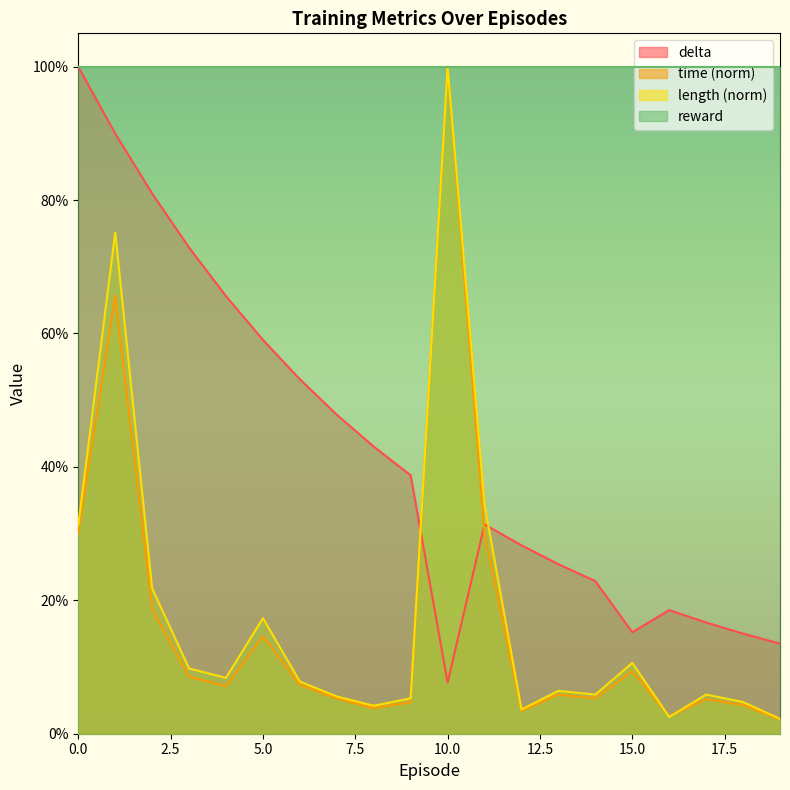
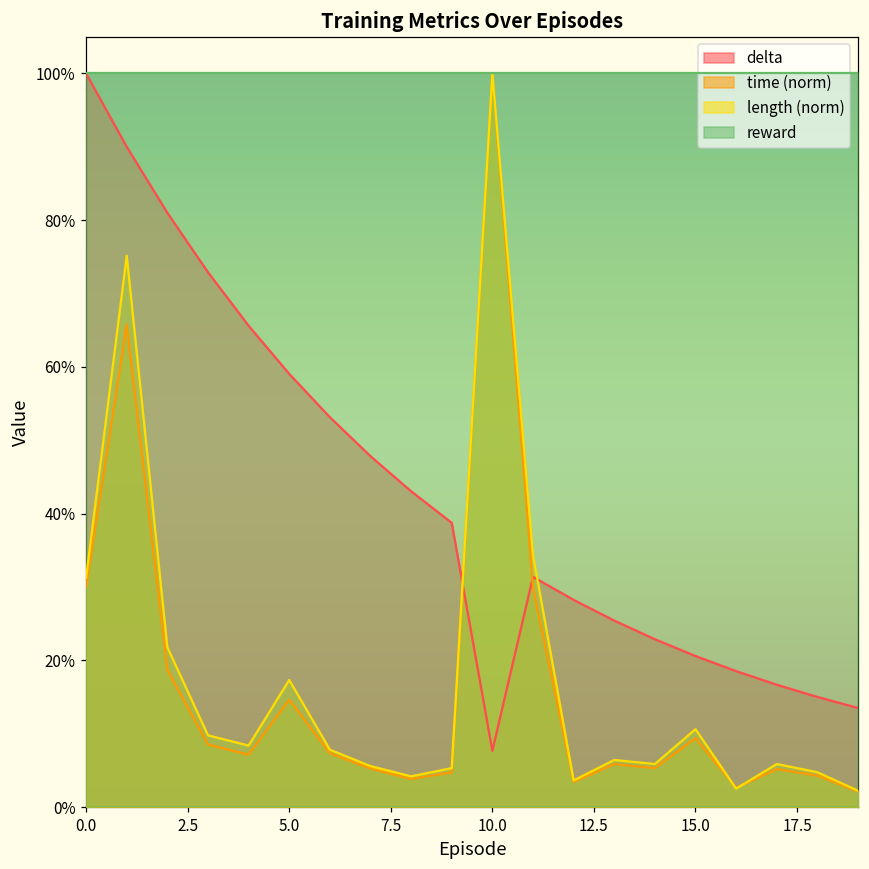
  {
    "delta": {
      "5.0": "59%",
      "10.0": "8%",
-     "15.0": "15%"
+     "15.0": "21%"
    },
    "reward": {
      "5.0": "100%",
      "15.0": "100%"
    }
  }
